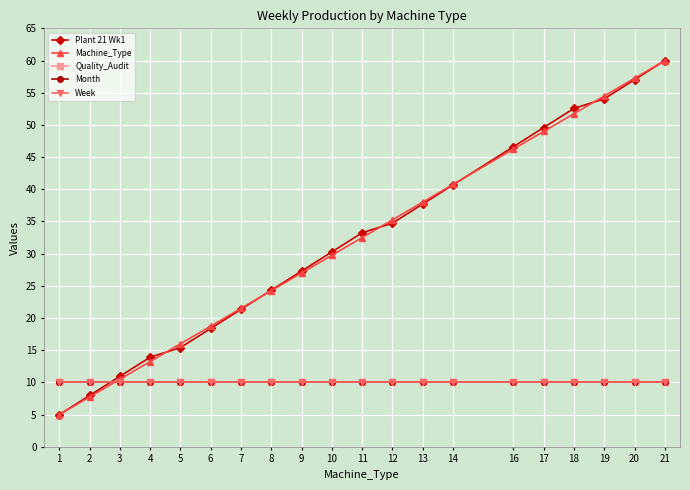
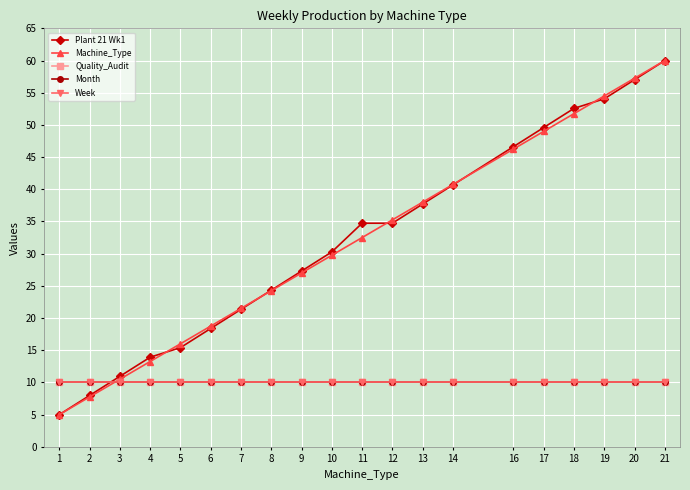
  {
    "Plant 21 Wk1": {
      "3": 11,
      "4": 14,
      "5": 15,
      "10": 30,
-     "11": 33,
+     "11": 35,
      "12": 35,
      "17": 50,
      "18": 53,
      "19": 54
    }
  }
